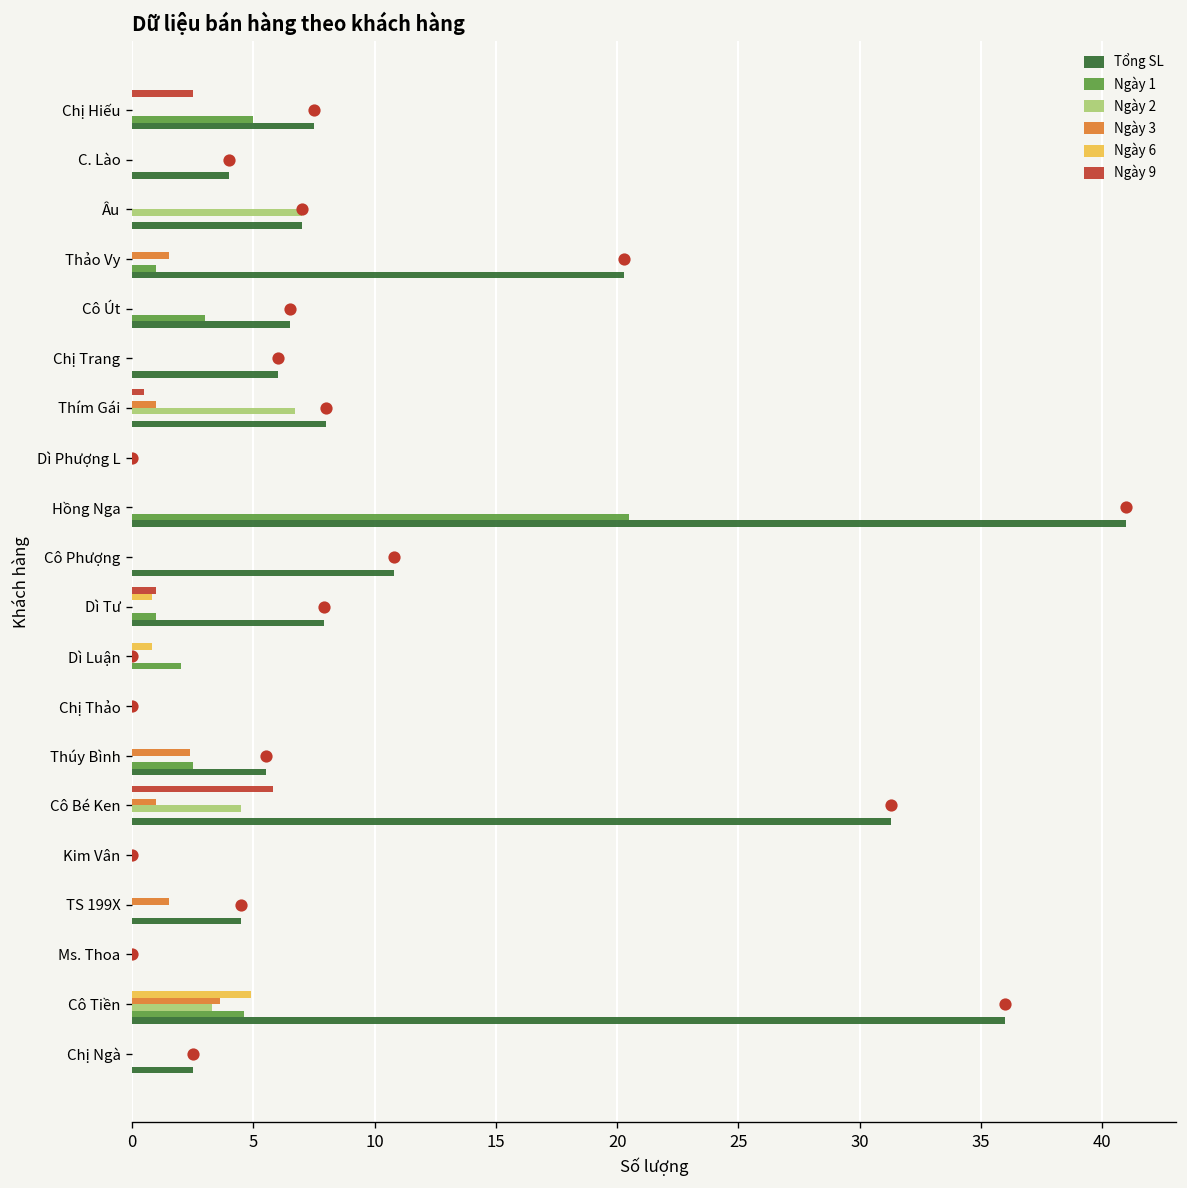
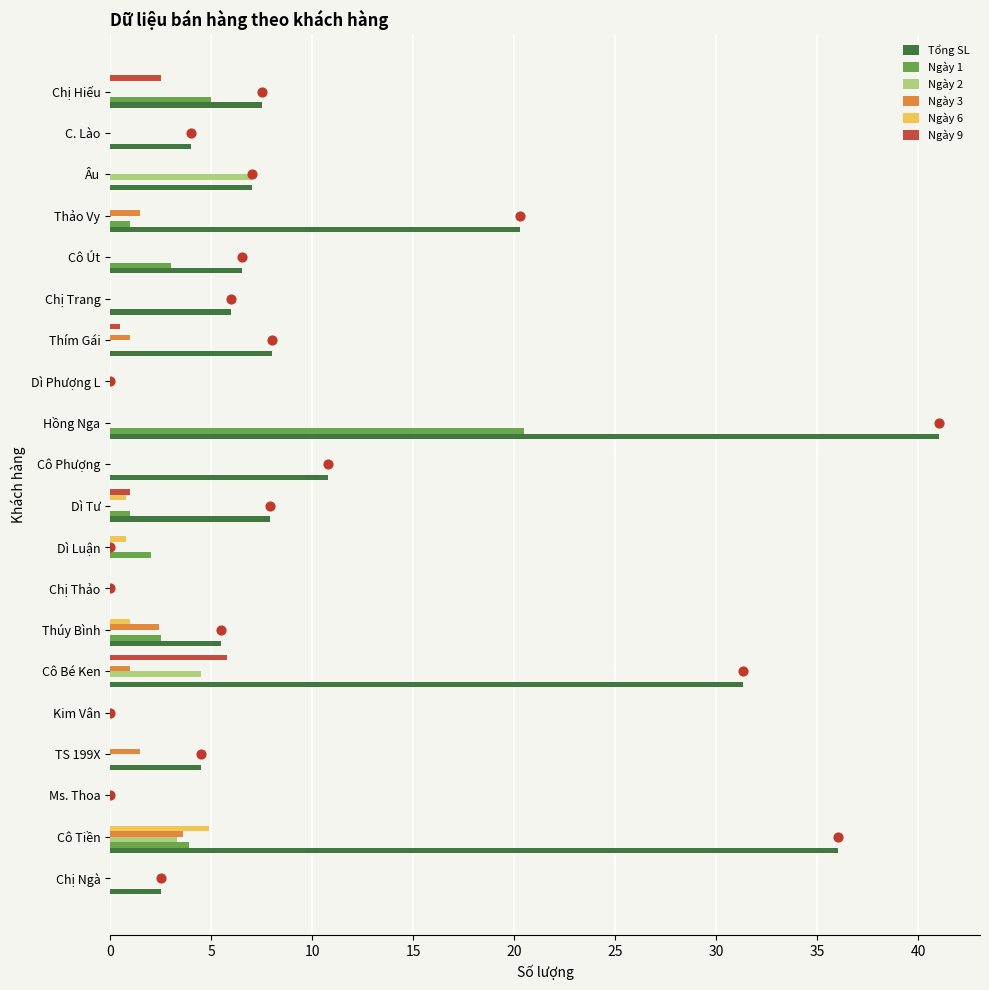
  {
    "Tổng SL": {
      "Chị Hiếu": 7.5,
      "C. Lào": 4.0,
      "Âu": 7.0,
      "Thảo Vy": 20.3,
      "Cô Út": 6.5,
      "Chị Trang": 6.0,
      "Thím Gái": 8.0,
      "Dì Phượng L": 0.0,
      "Hồng Nga": 41.0,
      "Cô Phượng": 10.8,
      "Dì Tư": 7.9,
      "Dì Luận": 0.0,
      "Chị Thảo": 0.0,
      "Thúy Bình": 5.5,
      "Cô Bé Ken": 31.3,
      "Kim Vân": 0.0,
      "TS 199X": 4.5,
      "Ms. Thoa": 0.0,
      "Cô Tiền": 36.0,
      "Chị Ngà": 2.5
    },
    "Ngày 1": {
      "Chị Hiếu": 5.0,
      "C. Lào": 0.0,
      "Âu": 0.0,
      "Thảo Vy": 1.0,
      "Cô Út": 3.0,
      "Chị Trang": 0.0,
      "Thím Gái": 0.0,
      "Dì Phượng L": 0.0,
      "Hồng Nga": 20.5,
      "Cô Phượng": 0.0,
      "Dì Tư": 1.0,
      "Dì Luận": 2.0,
      "Chị Thảo": 0.0,
      "Thúy Bình": 2.5,
      "Cô Bé Ken": 0.0,
      "Kim Vân": 0.0,
      "TS 199X": 0.0,
      "Ms. Thoa": 0.0,
-     "Cô Tiền": 4.6,
+     "Cô Tiền": 3.9,
      "Chị Ngà": 0.0
    },
    "Ngày 2": {
      "Chị Hiếu": 0.0,
      "C. Lào": 0.0,
      "Âu": 7.0,
      "Thảo Vy": 0.0,
      "Cô Út": 0.0,
      "Chị Trang": 0.0,
-     "Thím Gái": 6.7,
+     "Thím Gái": 0.0,
      "Dì Phượng L": 0.0,
      "Hồng Nga": 0.0,
      "Cô Phượng": 0.0,
      "Dì Tư": 0.0,
      "Dì Luận": 0.0,
      "Chị Thảo": 0.0,
      "Thúy Bình": 0.0,
      "Cô Bé Ken": 4.5,
      "Kim Vân": 0.0,
      "TS 199X": 0.0,
      "Ms. Thoa": 0.0,
      "Cô Tiền": 3.3,
      "Chị Ngà": 0.0
    },
    "Ngày 3": {
      "Chị Hiếu": 0.0,
      "C. Lào": 0.0,
      "Âu": 0.0,
      "Thảo Vy": 1.5,
      "Cô Út": 0.0,
      "Chị Trang": 0.0,
      "Thím Gái": 1.0,
      "Dì Phượng L": 0.0,
      "Hồng Nga": 0.0,
      "Cô Phượng": 0.0,
      "Dì Tư": 0.0,
      "Dì Luận": 0.0,
      "Chị Thảo": 0.0,
      "Thúy Bình": 2.4,
      "Cô Bé Ken": 1.0,
      "Kim Vân": 0.0,
      "TS 199X": 1.5,
      "Ms. Thoa": 0.0,
      "Cô Tiền": 3.6,
      "Chị Ngà": 0.0
    },
    "Ngày 6": {
      "Chị Hiếu": 0,
      "C. Lào": 0,
      "Âu": 0,
      "Thảo Vy": 0,
      "Cô Út": 0,
      "Chị Trang": 0,
      "Thím Gái": 0,
      "Dì Phượng L": 0,
      "Hồng Nga": 0,
      "Cô Phượng": 0,
      "Dì Tư": 0.8,
      "Dì Luận": 0.8,
      "Chị Thảo": 0,
-     "Thúy Bình": 0,
+     "Thúy Bình": 1,
      "Cô Bé Ken": 0,
      "Kim Vân": 0,
      "TS 199X": 0,
      "Ms. Thoa": 0,
      "Cô Tiền": 5,
      "Chị Ngà": 0
    }
  }
